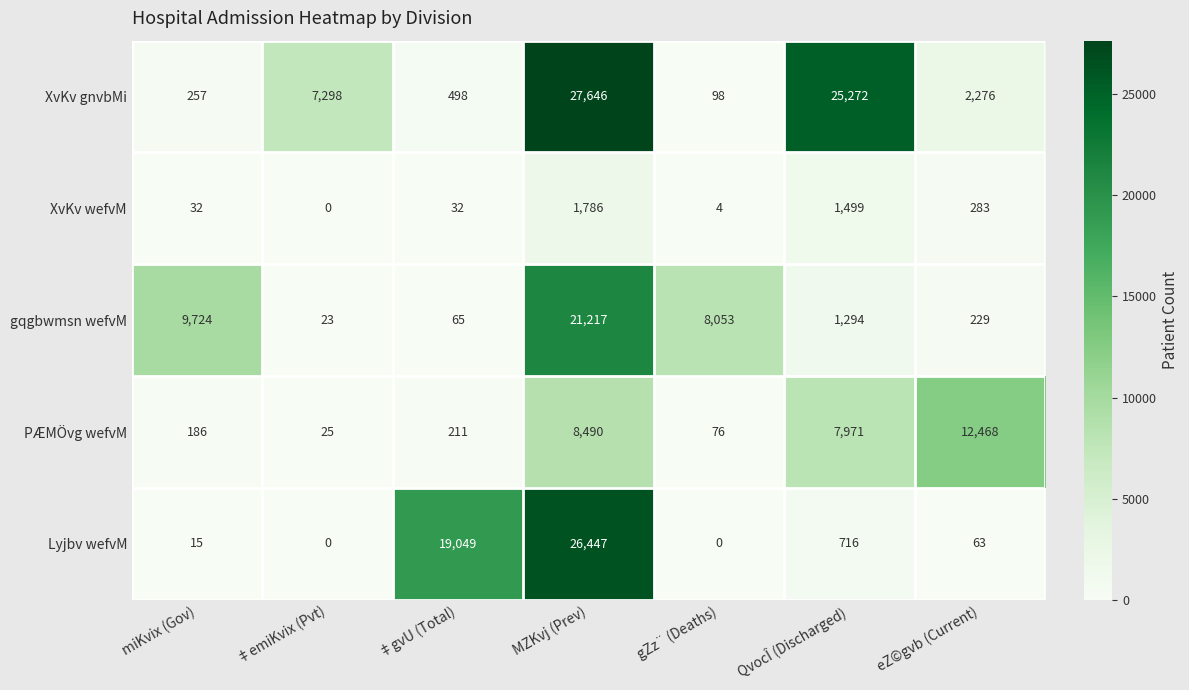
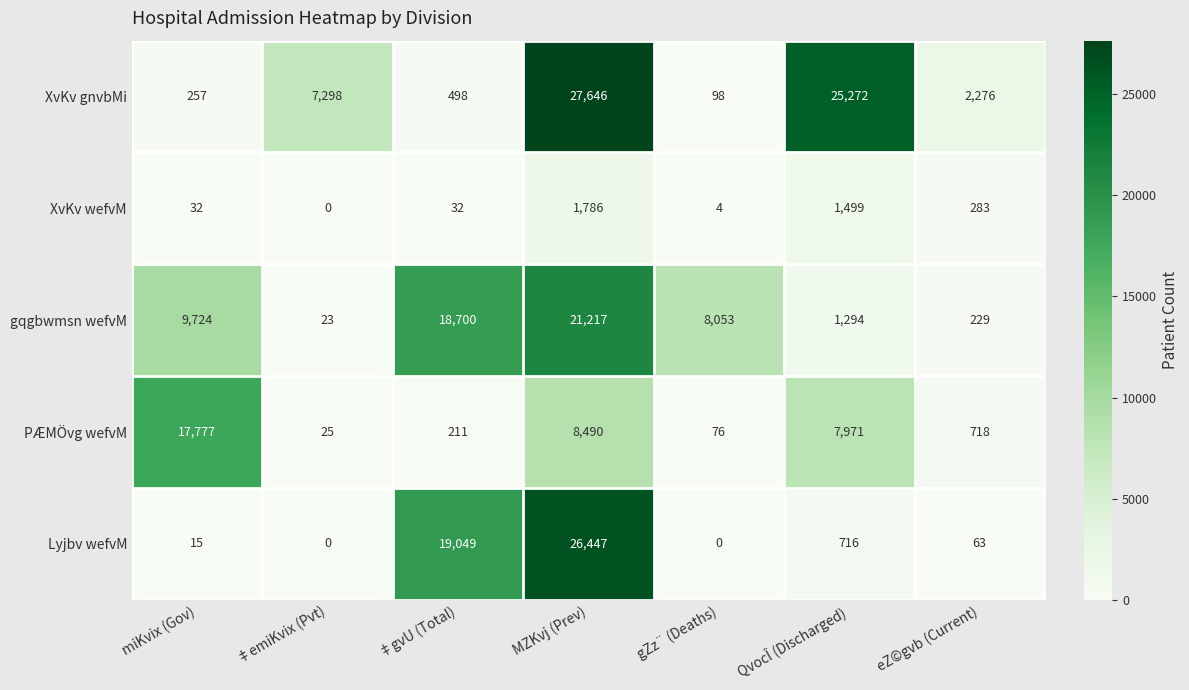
  {
    "XvKv gnvbMi": {
      "miKvix (Gov)": "257",
      "‡emiKvix (Pvt)": "7,298",
      "‡gvU (Total)": "498",
      "MZKvj (Prev)": "27,646",
      "gZz¨ (Deaths)": "98",
      "QvocÎ (Discharged)": "25,272",
      "eZ©gvb (Current)": "2,276"
    },
    "XvKv wefvM": {
      "miKvix (Gov)": "32",
      "‡emiKvix (Pvt)": "0",
      "‡gvU (Total)": "32",
      "MZKvj (Prev)": "1,786",
      "gZz¨ (Deaths)": "4",
      "QvocÎ (Discharged)": "1,499",
      "eZ©gvb (Current)": "283"
    },
    "gqgbwmsn wefvM": {
      "miKvix (Gov)": "9,724",
      "‡emiKvix (Pvt)": "23",
-     "‡gvU (Total)": "65",
+     "‡gvU (Total)": "18,700",
      "MZKvj (Prev)": "21,217",
      "gZz¨ (Deaths)": "8,053",
      "QvocÎ (Discharged)": "1,294",
      "eZ©gvb (Current)": "229"
    },
    "PÆMÖvg wefvM": {
-     "miKvix (Gov)": "186",
+     "miKvix (Gov)": "17,777",
      "‡emiKvix (Pvt)": "25",
      "‡gvU (Total)": "211",
      "MZKvj (Prev)": "8,490",
      "gZz¨ (Deaths)": "76",
      "QvocÎ (Discharged)": "7,971",
-     "eZ©gvb (Current)": "12,468"
+     "eZ©gvb (Current)": "718"
    },
    "Lyjbv wefvM": {
      "miKvix (Gov)": "15",
      "‡emiKvix (Pvt)": "0",
      "‡gvU (Total)": "19,049",
      "MZKvj (Prev)": "26,447",
      "gZz¨ (Deaths)": "0",
      "QvocÎ (Discharged)": "716",
      "eZ©gvb (Current)": "63"
    }
  }
